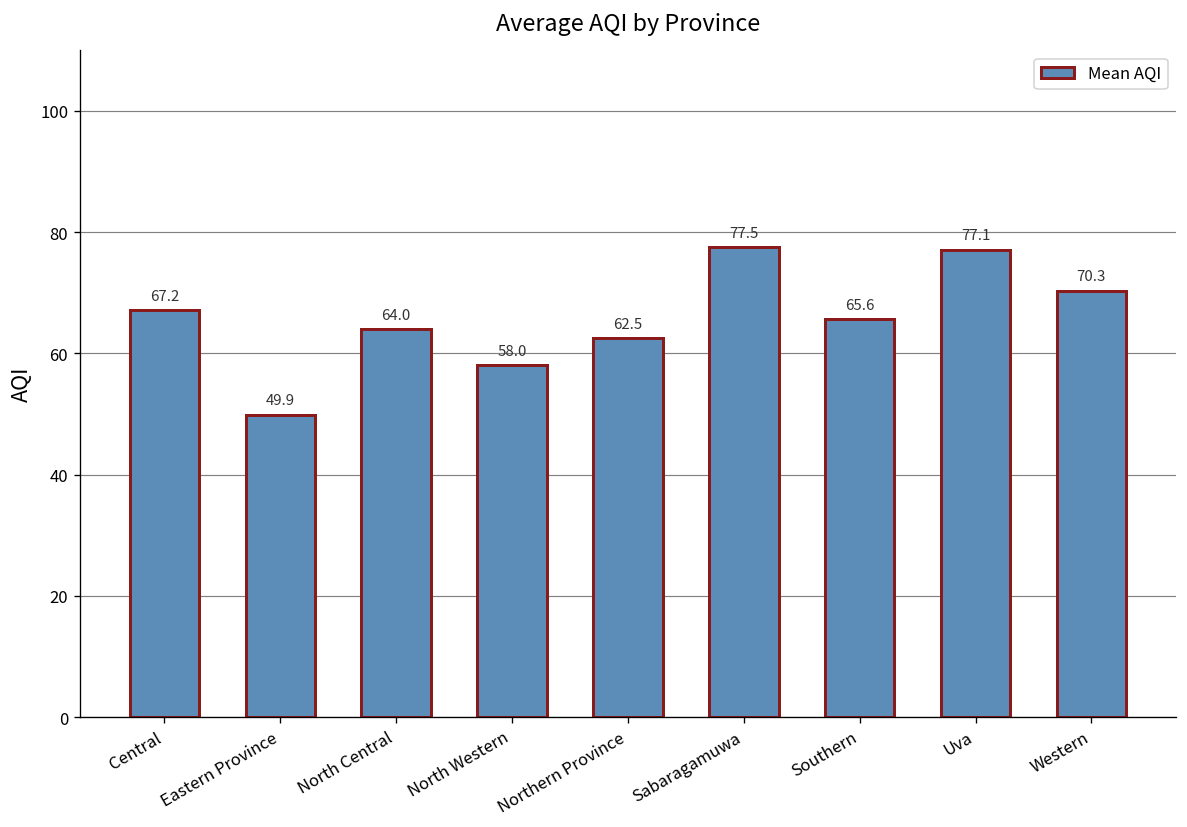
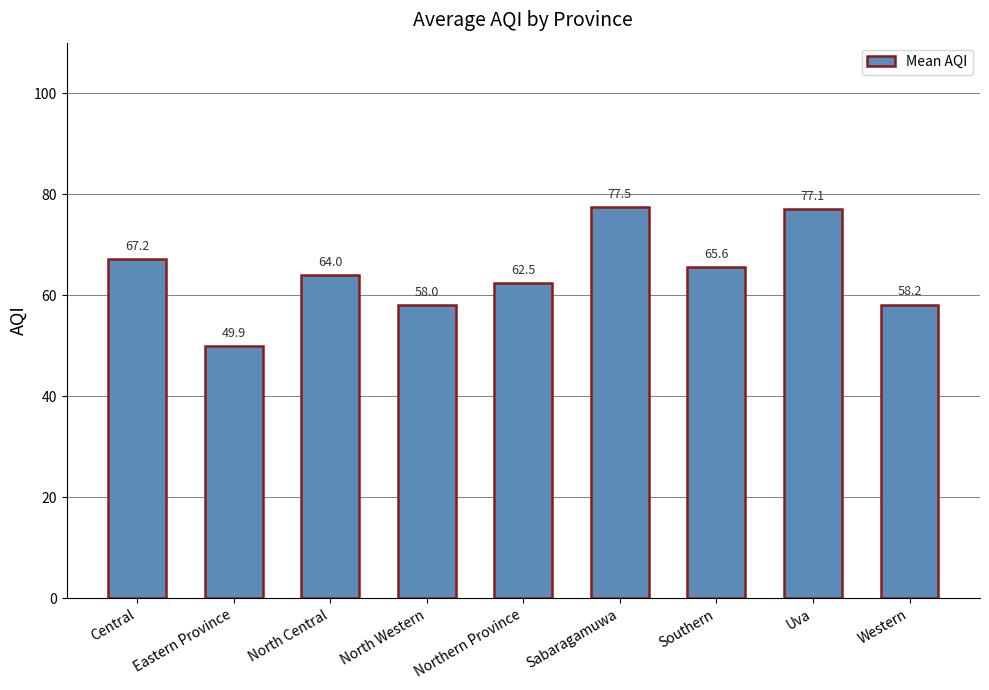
  {
    "Central": 67.2,
    "Eastern Province": 49.9,
    "North Central": 64.0,
    "North Western": 58.0,
    "Northern Province": 62.5,
    "Sabaragamuwa": 77.5,
    "Southern": 65.6,
    "Uva": 77.1,
-   "Western": 70.3
+   "Western": 58.2
  }
